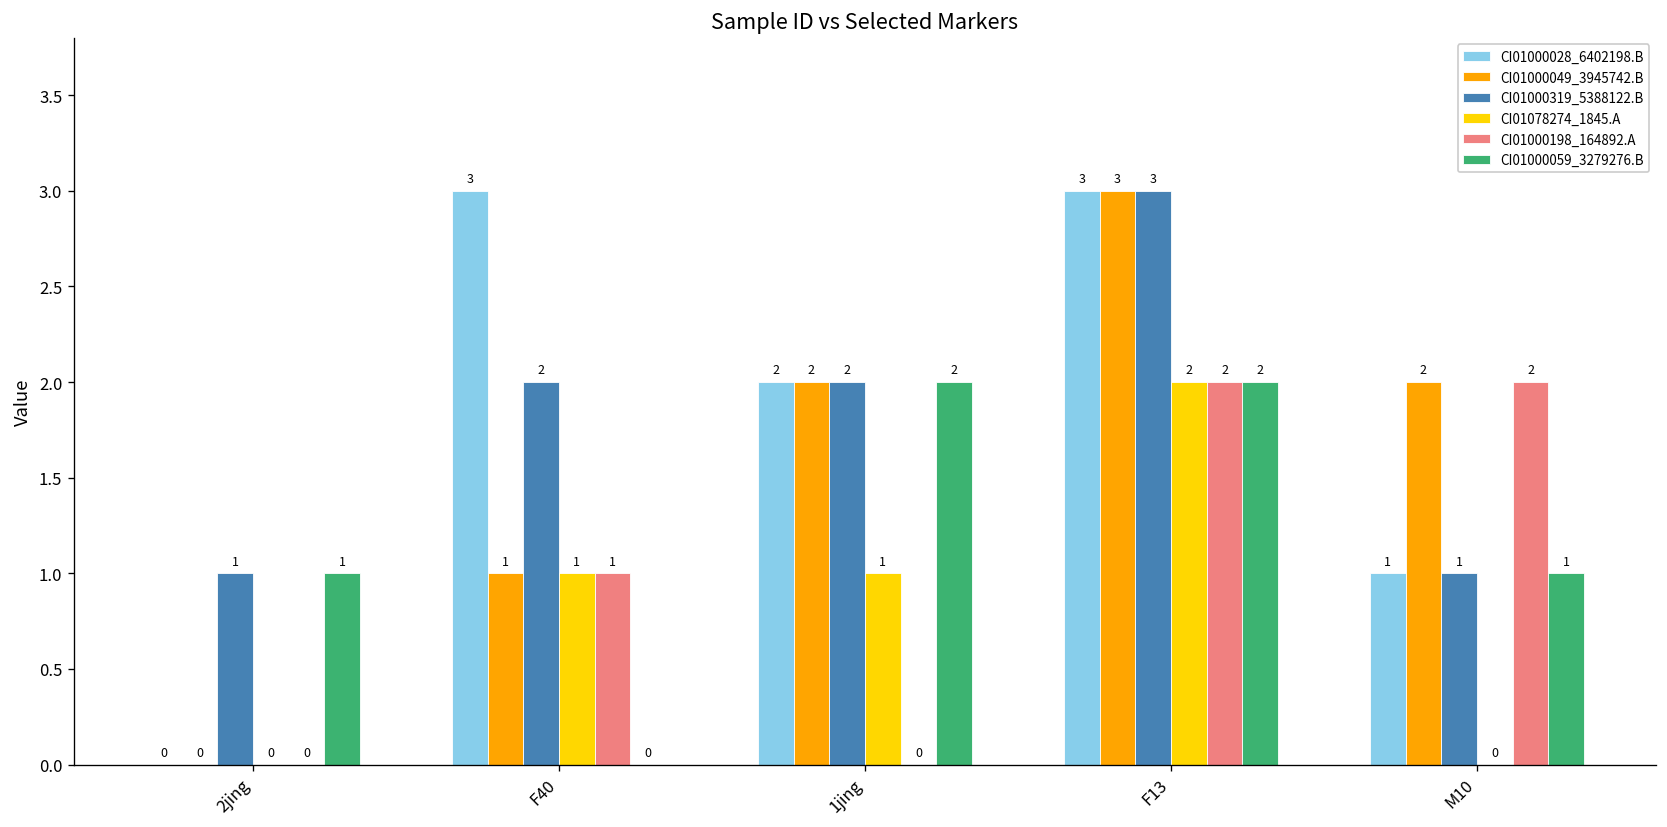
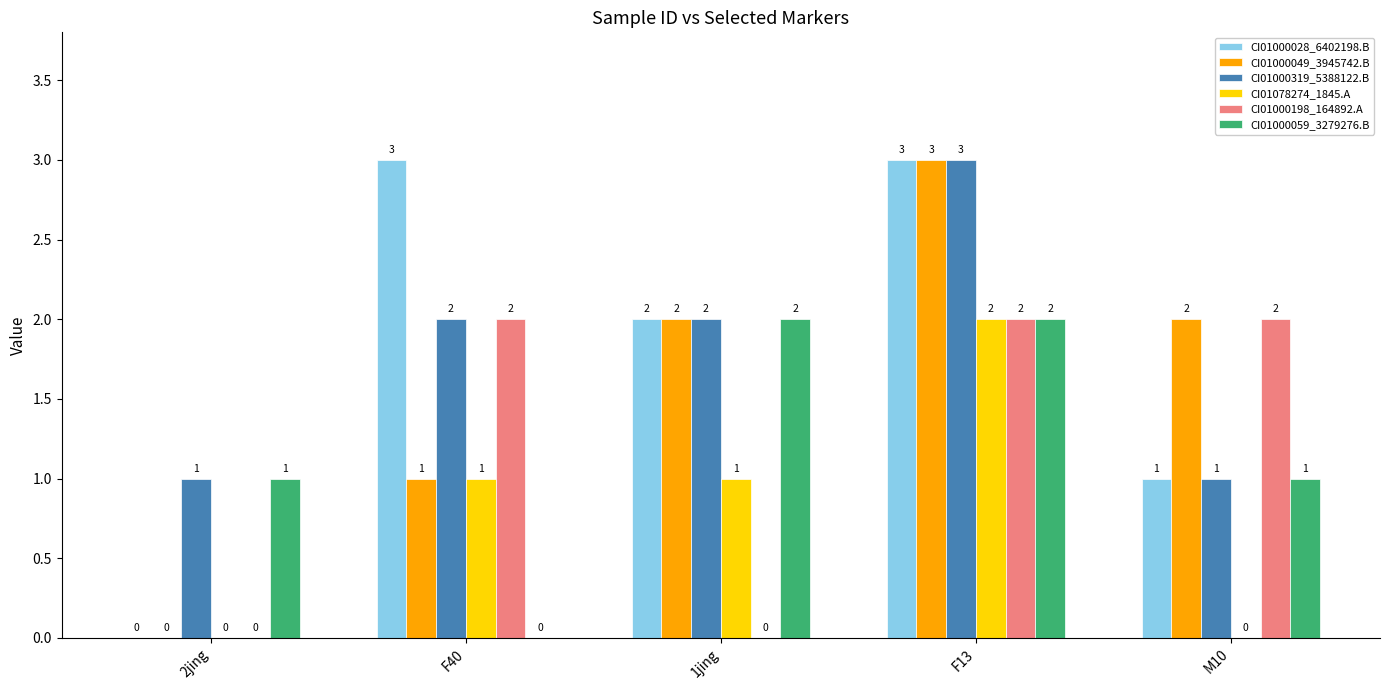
  {
    "CI01000028_6402198.B": {
      "2jing": 0,
      "F40": 3,
      "1jing": 2,
      "F13": 3,
      "M10": 1
    },
    "CI01000319_5388122.B": {
      "2jing": 1,
      "F40": 2,
      "1jing": 2,
      "F13": 3,
      "M10": 1
    },
    "CI01000198_164892.A": {
      "2jing": 0,
-     "F40": 1,
+     "F40": 2,
      "1jing": 0,
      "F13": 2,
      "M10": 2
    },
    "CI01000059_3279276.B": {
      "2jing": 1,
      "F40": 0,
      "1jing": 2,
      "F13": 2,
      "M10": 1
    }
  }
